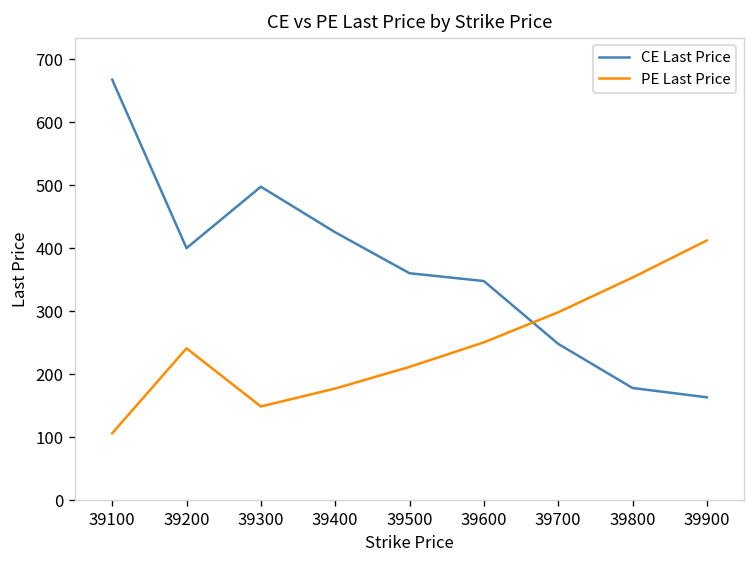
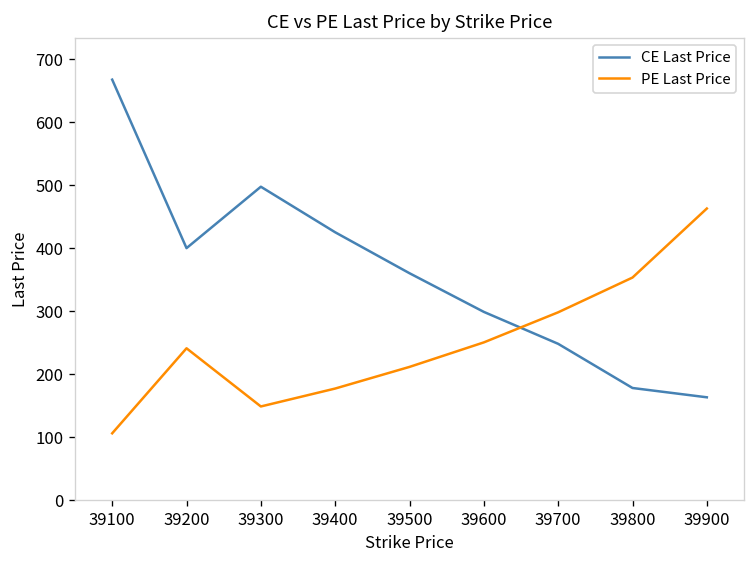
  {
    "CE Last Price": {
      "39100": 670,
      "39200": 400,
      "39300": 500,
      "39400": 430,
      "39500": 360,
-     "39600": 350,
+     "39600": 300,
      "39700": 250,
      "39800": 180,
      "39900": 160
    },
    "PE Last Price": {
      "39100": 110,
      "39200": 240,
      "39300": 150,
      "39400": 180,
      "39500": 210,
      "39600": 250,
      "39700": 300,
      "39800": 350,
-     "39900": 410
+     "39900": 460
    }
  }
